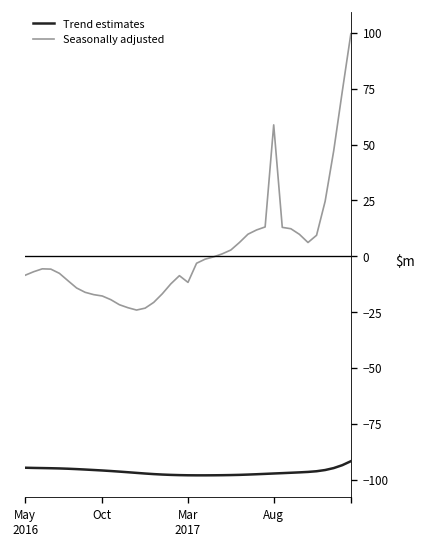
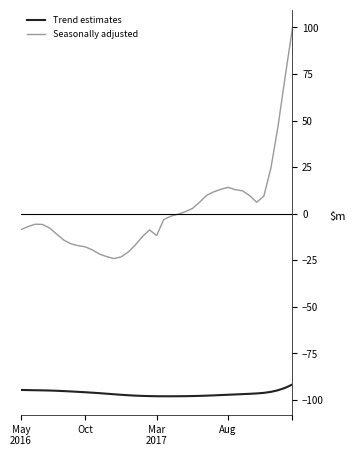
  {
    "Trend estimates": {
      "May 2016": -95,
      "Oct": -96,
      "Mar 2017": -98,
      "Aug": -97
    },
    "Seasonally adjusted": {
      "May 2016": -8,
      "Oct": -18,
      "Mar 2017": -12,
-     "Aug": 59
+     "Aug": 14
    }
  }
